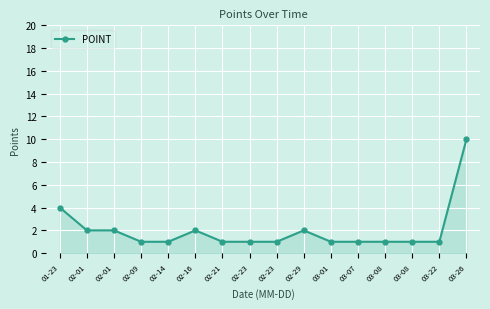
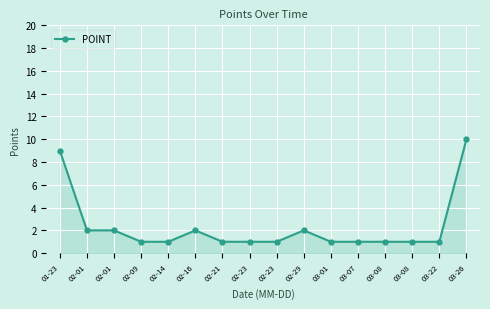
  {
-   "01-23": 4,
+   "01-23": 9,
    "02-09": 1,
    "02-14": 1,
    "02-16": 2,
    "02-21": 1,
    "02-29": 2,
    "03-01": 1,
    "03-07": 1,
    "03-22": 1,
    "03-26": 10
  }
